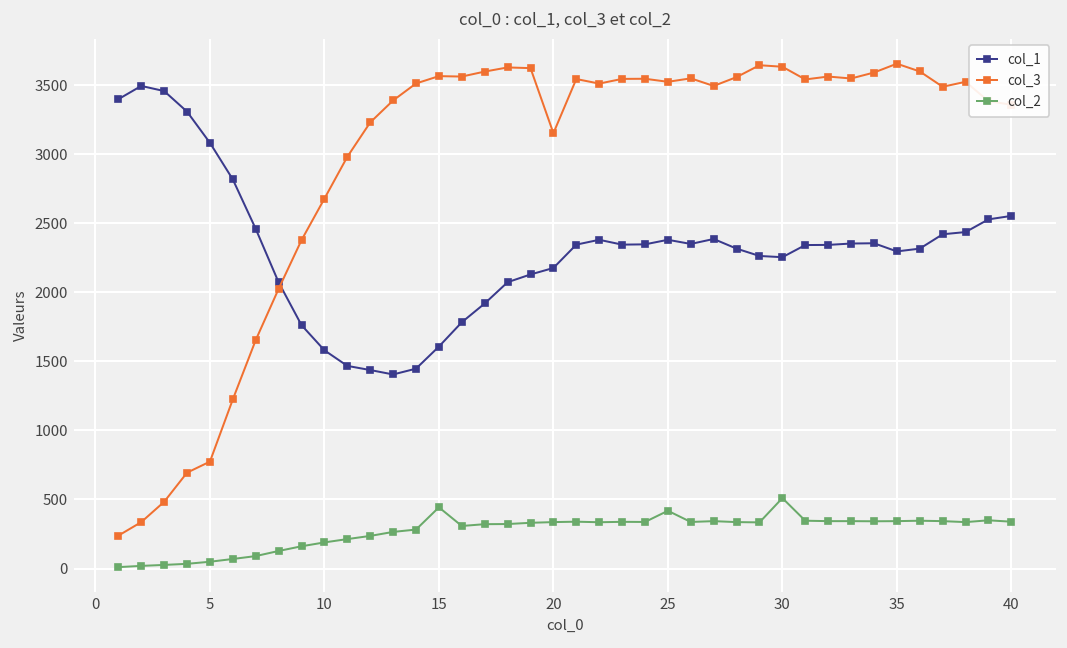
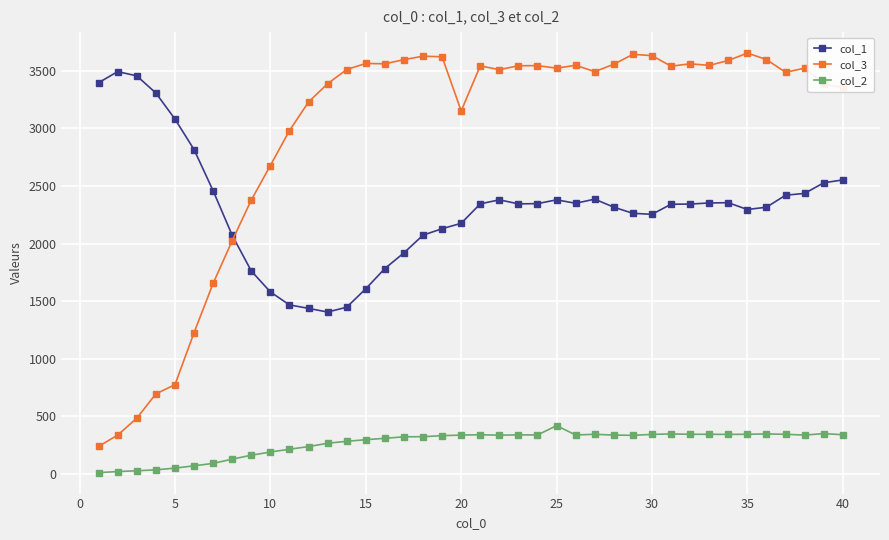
  {
    "col_1": {
      "5": 3080,
      "10": 1580,
      "15": 1610,
      "20": 2180,
      "25": 2380,
      "30": 2250,
      "35": 2300,
      "40": 2550
    },
    "col_3": {
      "5": 770,
      "10": 2680,
      "15": 3570,
      "20": 3150,
      "25": 3520,
      "30": 3630,
      "35": 3660
    },
    "col_2": {
      "5": 50,
      "10": 190,
-     "15": 440,
+     "15": 300,
      "20": 340,
      "25": 420,
-     "30": 510,
+     "30": 340,
      "35": 340,
      "40": 340
    }
  }
